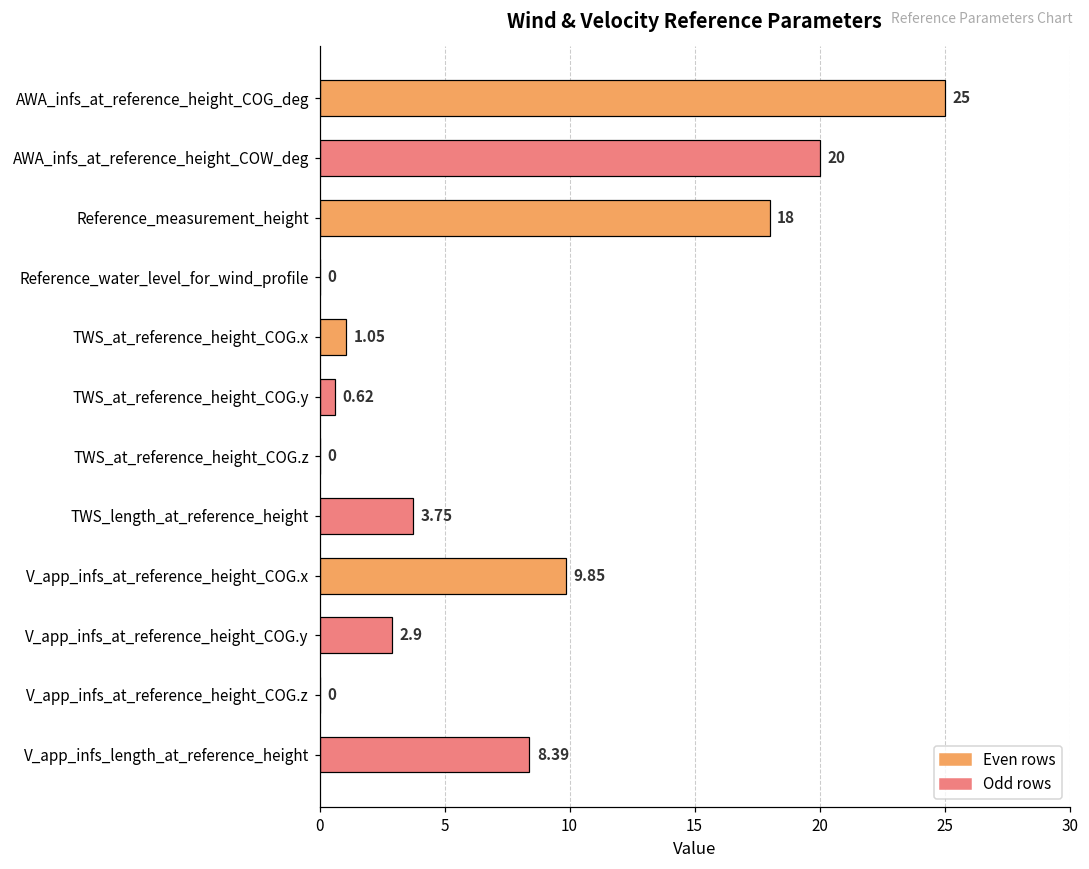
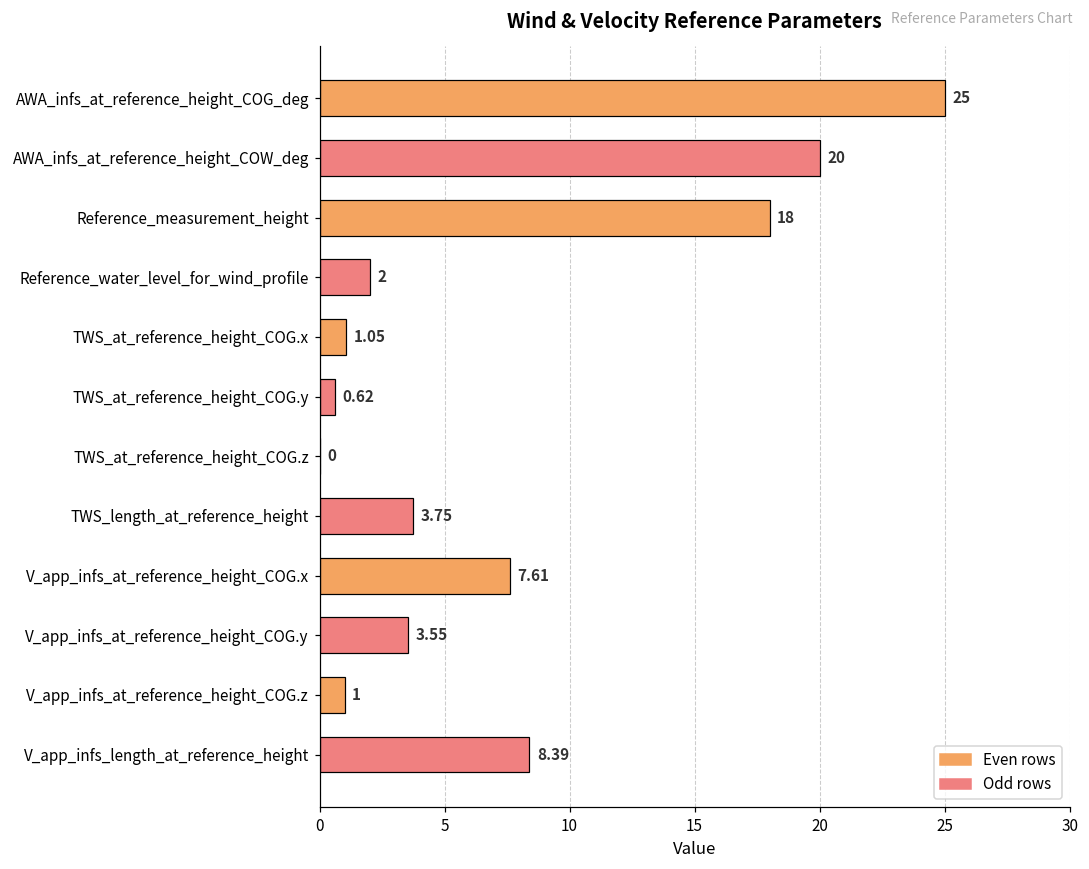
  {
    "AWA_infs_at_reference_height_COG_deg": 25,
    "AWA_infs_at_reference_height_COW_deg": 20,
    "Reference_measurement_height": 18,
-   "Reference_water_level_for_wind_profile": 0,
+   "Reference_water_level_for_wind_profile": 2,
    "TWS_at_reference_height_COG.x": 1.05,
    "TWS_at_reference_height_COG.y": 0.62,
    "TWS_at_reference_height_COG.z": 0,
    "TWS_length_at_reference_height": 3.75,
-   "V_app_infs_at_reference_height_COG.x": 9.85,
-   "V_app_infs_at_reference_height_COG.y": 2.9,
-   "V_app_infs_at_reference_height_COG.z": 0,
+   "V_app_infs_at_reference_height_COG.x": 7.61,
+   "V_app_infs_at_reference_height_COG.y": 3.55,
+   "V_app_infs_at_reference_height_COG.z": 1,
    "V_app_infs_length_at_reference_height": 8.39
  }
